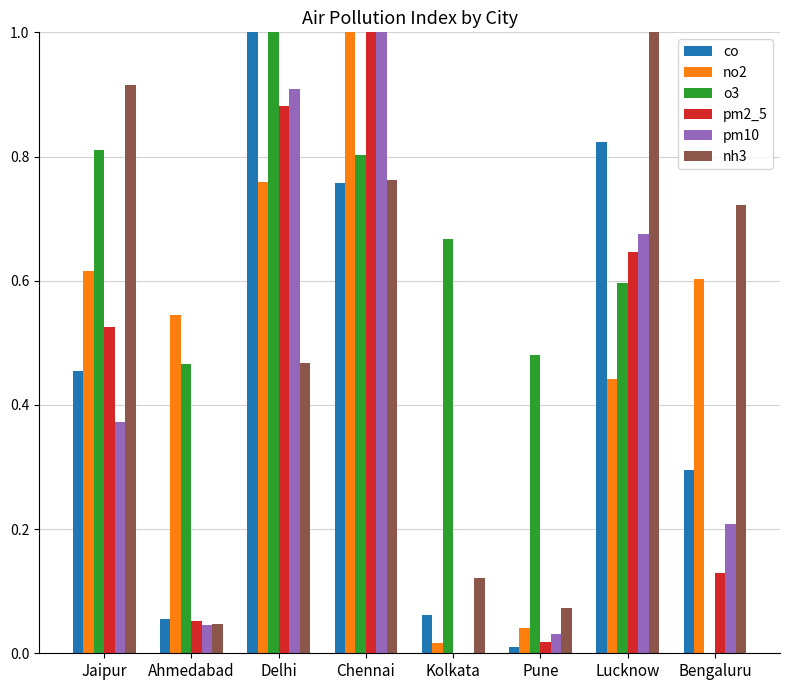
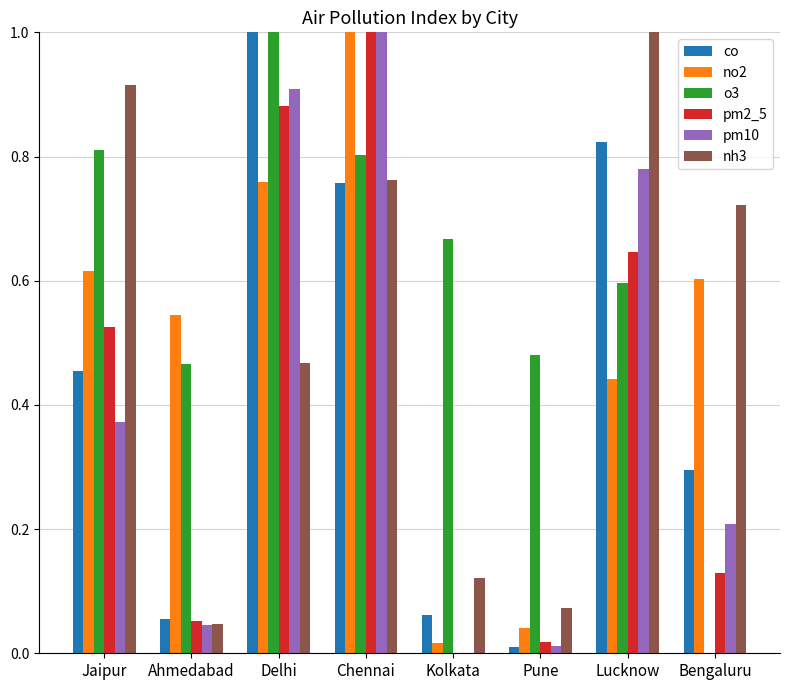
  {
    "co": {
      "Jaipur": 0.46,
      "Ahmedabad": 0.06,
      "Delhi": 1.00,
      "Chennai": 0.76,
      "Kolkata": 0.06,
      "Pune": 0.01,
      "Lucknow": 0.82,
      "Bengaluru": 0.30
    },
    "no2": {
      "Jaipur": 0.62,
      "Ahmedabad": 0.55,
      "Delhi": 0.76,
      "Chennai": 1.00,
      "Kolkata": 0.02,
      "Pune": 0.04,
      "Lucknow": 0.44,
      "Bengaluru": 0.60
    },
    "o3": {
      "Jaipur": 0.81,
      "Ahmedabad": 0.47,
      "Delhi": 1.00,
      "Chennai": 0.80,
      "Kolkata": 0.67,
      "Pune": 0.48,
      "Lucknow": 0.60,
      "Bengaluru": 0.00
    },
    "pm2_5": {
      "Jaipur": 0.53,
      "Ahmedabad": 0.05,
      "Delhi": 0.88,
      "Chennai": 1.00,
      "Kolkata": 0.00,
      "Pune": 0.02,
      "Lucknow": 0.65,
      "Bengaluru": 0.13
    },
    "pm10": {
      "Jaipur": 0.37,
      "Ahmedabad": 0.05,
      "Delhi": 0.91,
      "Chennai": 1.00,
      "Kolkata": 0.00,
-     "Pune": 0.03,
-     "Lucknow": 0.67,
+     "Pune": 0.01,
+     "Lucknow": 0.78,
      "Bengaluru": 0.21
    },
    "nh3": {
      "Jaipur": 0.92,
      "Ahmedabad": 0.05,
      "Delhi": 0.47,
      "Chennai": 0.76,
      "Kolkata": 0.12,
      "Pune": 0.07,
      "Lucknow": 1.00,
      "Bengaluru": 0.72
    }
  }
